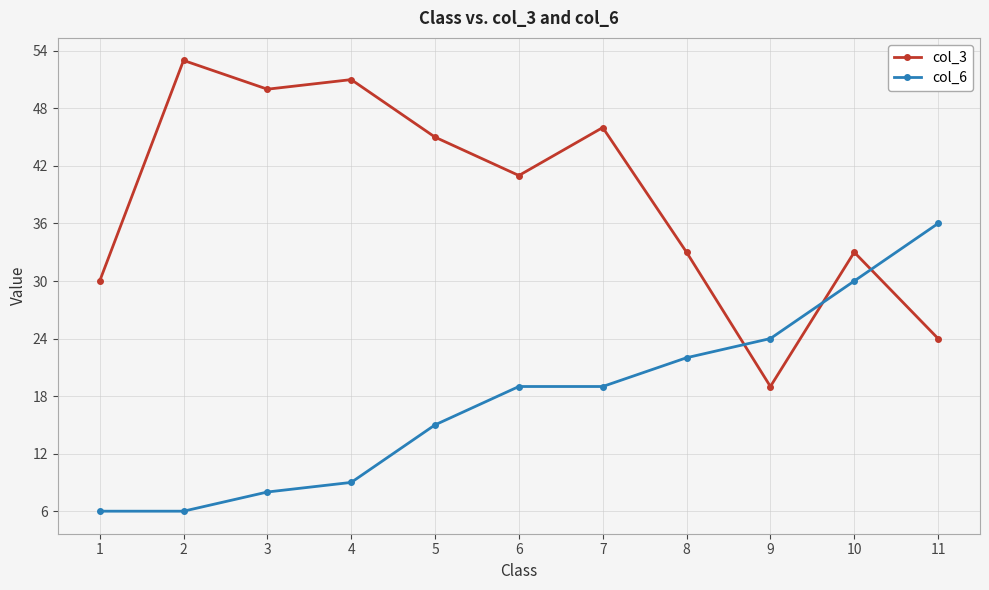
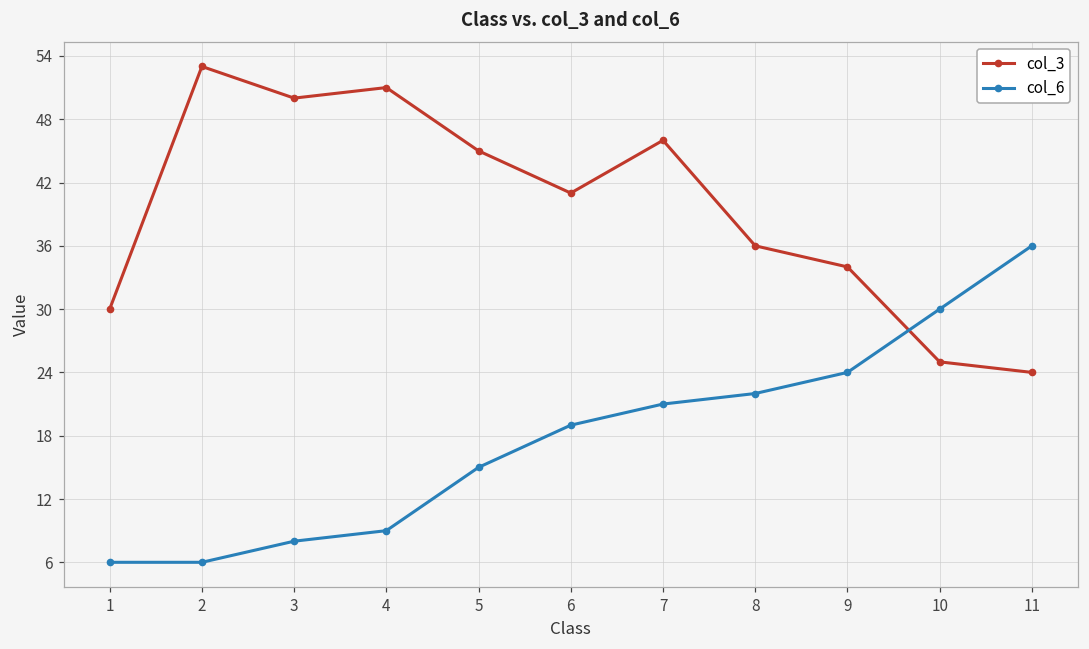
  {
    "col_3": {
      "1": 30,
      "2": 53,
      "3": 50,
      "4": 51,
      "5": 45,
      "6": 41,
      "7": 46,
-     "8": 33,
-     "9": 19,
-     "10": 33,
+     "8": 36,
+     "9": 34,
+     "10": 25,
      "11": 24
    },
    "col_6": {
      "1": 6,
      "2": 6,
      "3": 8,
      "4": 9,
      "5": 15,
      "6": 19,
-     "7": 19,
+     "7": 21,
      "8": 22,
      "9": 24,
      "10": 30,
      "11": 36
    }
  }
